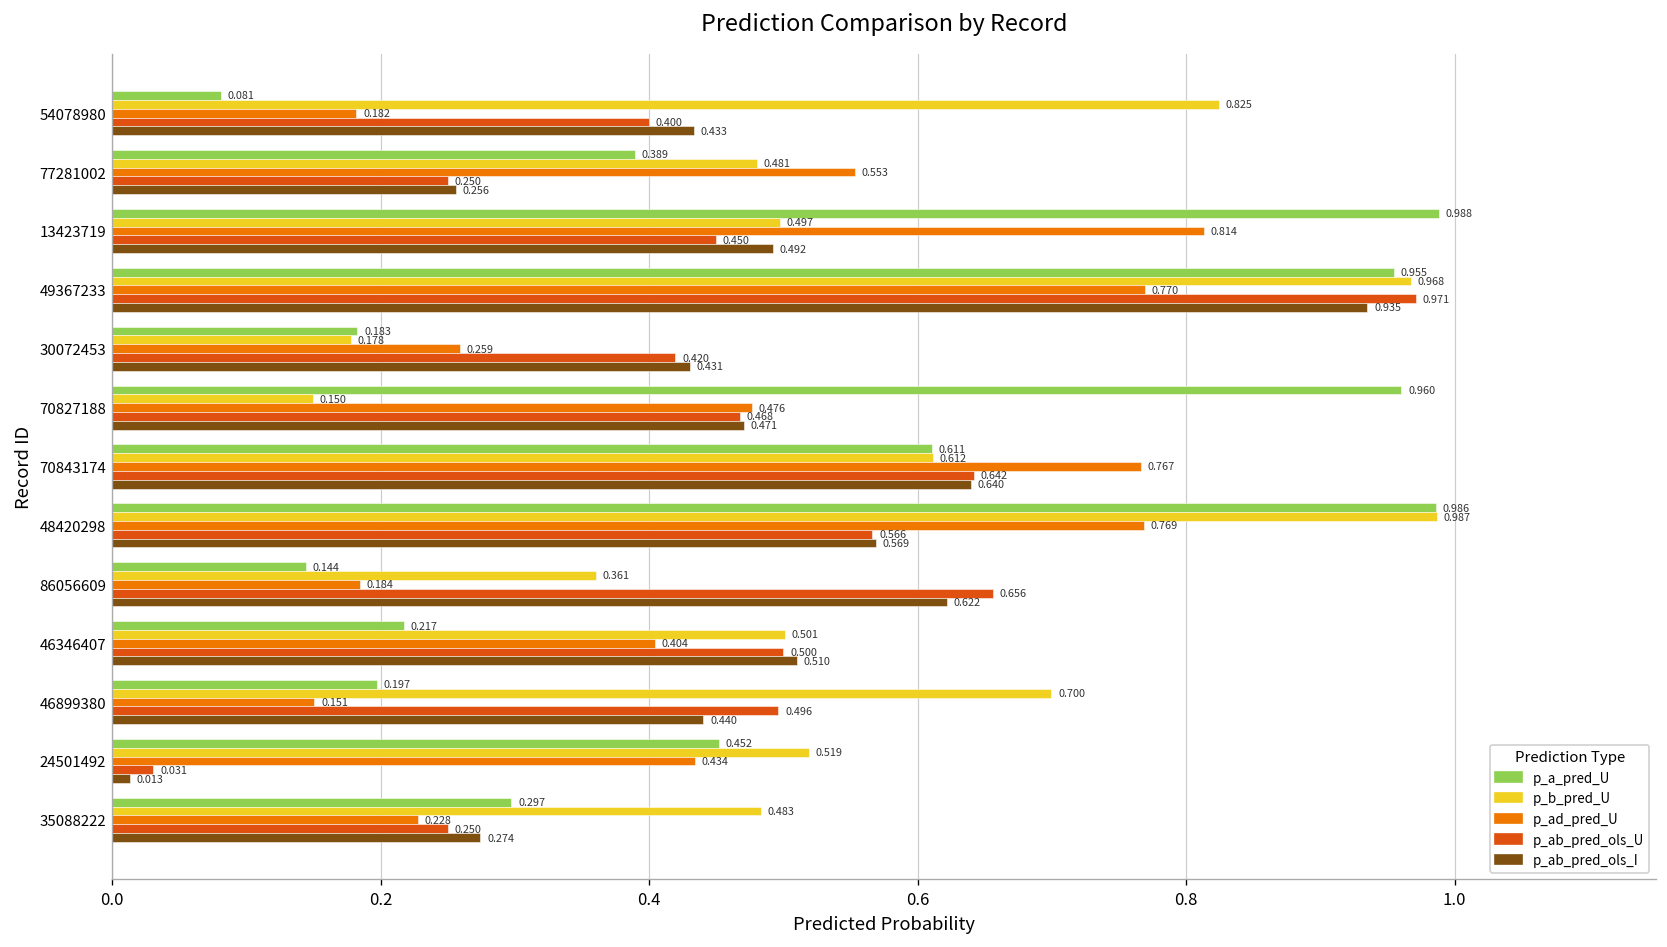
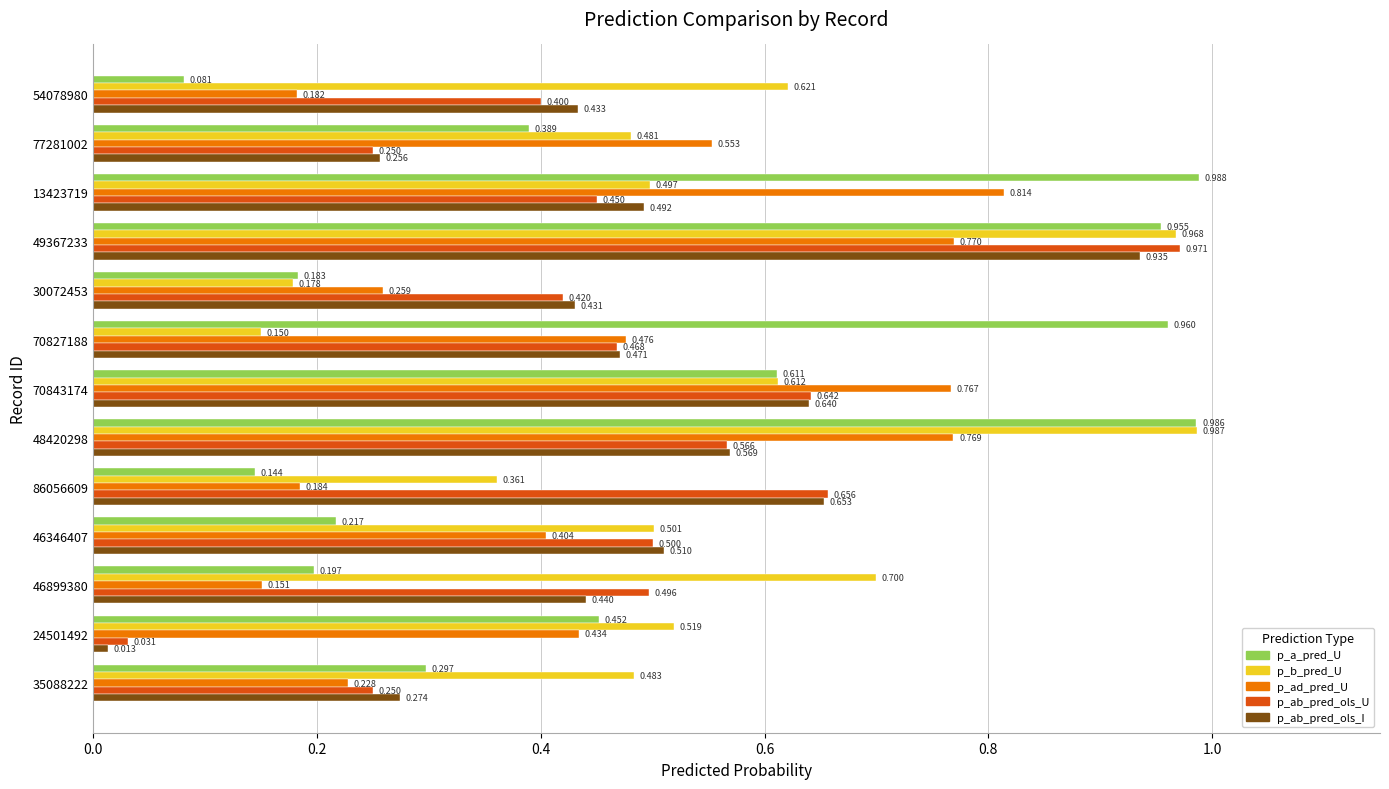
  {
    "p_a_pred_U": {
      "54078980": 0.081,
      "77281002": 0.389,
      "13423719": 0.988,
      "49367233": 0.955,
      "30072453": 0.183,
      "70827188": 0.960,
      "86056609": 0.144,
      "46346407": 0.217,
      "46899380": 0.197,
      "24501492": 0.452,
      "35088222": 0.297
    },
    "p_b_pred_U": {
-     "54078980": 0.825,
+     "54078980": 0.621,
      "77281002": 0.481,
      "13423719": 0.497,
      "49367233": 0.968,
      "30072453": 0.178,
      "70827188": 0.150,
      "86056609": 0.361,
      "46346407": 0.501,
      "46899380": 0.700,
      "24501492": 0.519,
      "35088222": 0.483
    },
    "p_ab_pred_ols_I": {
      "54078980": 0.433,
      "77281002": 0.256,
      "13423719": 0.492,
      "49367233": 0.935,
      "30072453": 0.431,
-     "86056609": 0.622,
+     "86056609": 0.653,
      "46346407": 0.510,
      "46899380": 0.440,
      "24501492": 0.013,
      "35088222": 0.274
    }
  }
